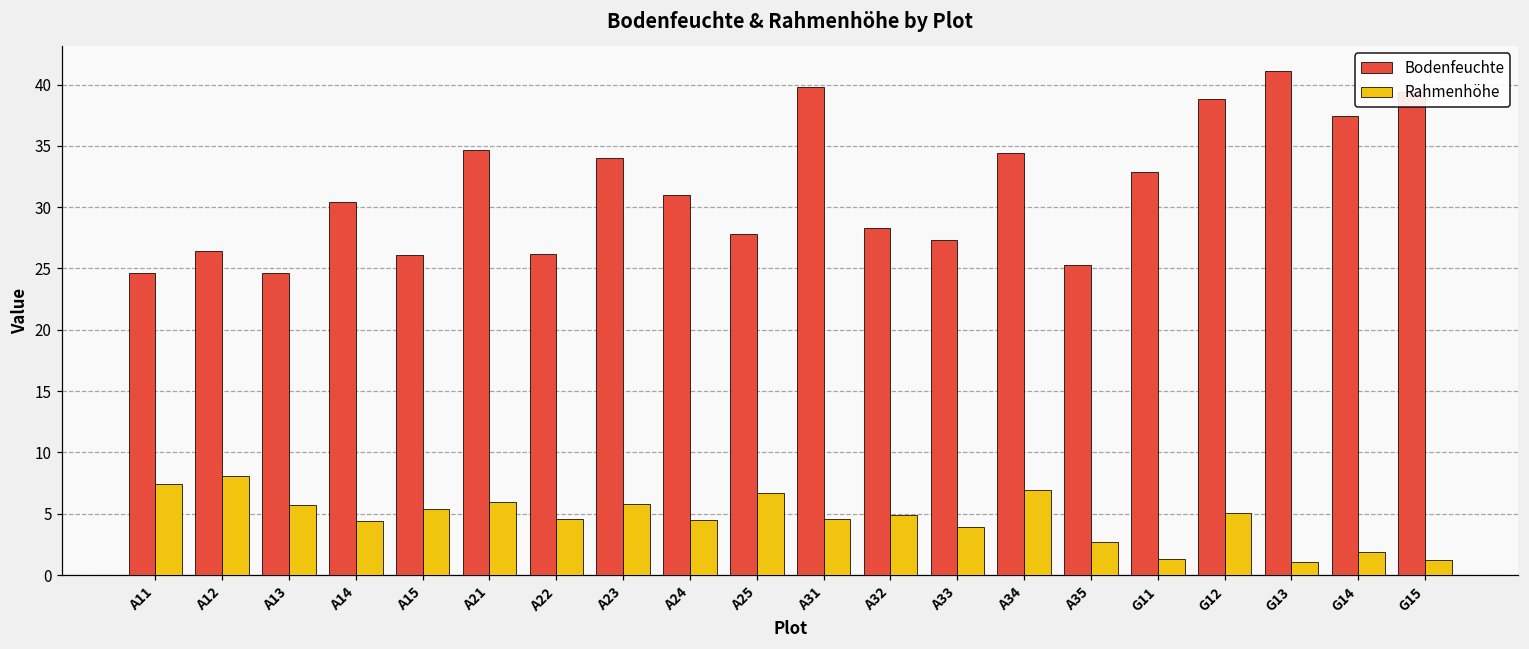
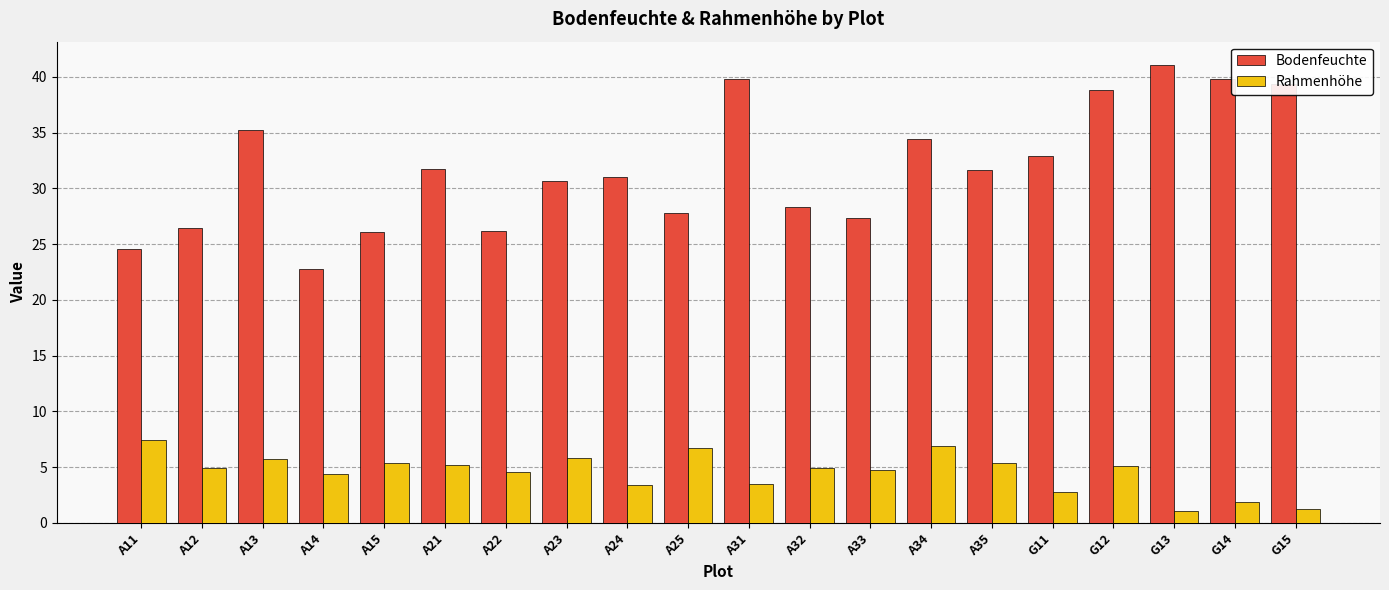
  {
    "Bodenfeuchte": {
      "A11": 24.6,
      "A12": 26.4,
-     "A13": 24.6,
-     "A14": 30.4,
+     "A13": 35.2,
+     "A14": 22.8,
      "A15": 26.1,
-     "A21": 34.7,
+     "A21": 31.7,
      "A22": 26.2,
-     "A23": 34.0,
+     "A23": 30.7,
      "A24": 31.0,
      "A25": 27.8,
      "A31": 39.8,
      "A32": 28.3,
      "A33": 27.3,
      "A34": 34.4,
-     "A35": 25.3,
+     "A35": 31.6,
      "G11": 32.9,
      "G12": 38.8,
      "G13": 41.1,
-     "G14": 37.4
+     "G14": 39.8
    },
    "Rahmenhöhe": {
      "A11": 7.4,
-     "A12": 8.1,
+     "A12": 4.9,
      "A13": 5.7,
      "A14": 4.4,
      "A15": 5.4,
-     "A21": 6.0,
+     "A21": 5.2,
      "A22": 4.6,
      "A23": 5.8,
-     "A24": 4.5,
+     "A24": 3.4,
      "A25": 6.7,
-     "A31": 4.6,
+     "A31": 3.5,
      "A32": 4.9,
-     "A33": 3.9,
+     "A33": 4.7,
      "A34": 6.9,
-     "A35": 2.7,
-     "G11": 1.3,
+     "A35": 5.4,
+     "G11": 2.8,
      "G12": 5.1,
      "G13": 1.1,
      "G14": 1.9,
      "G15": 1.2
    }
  }
